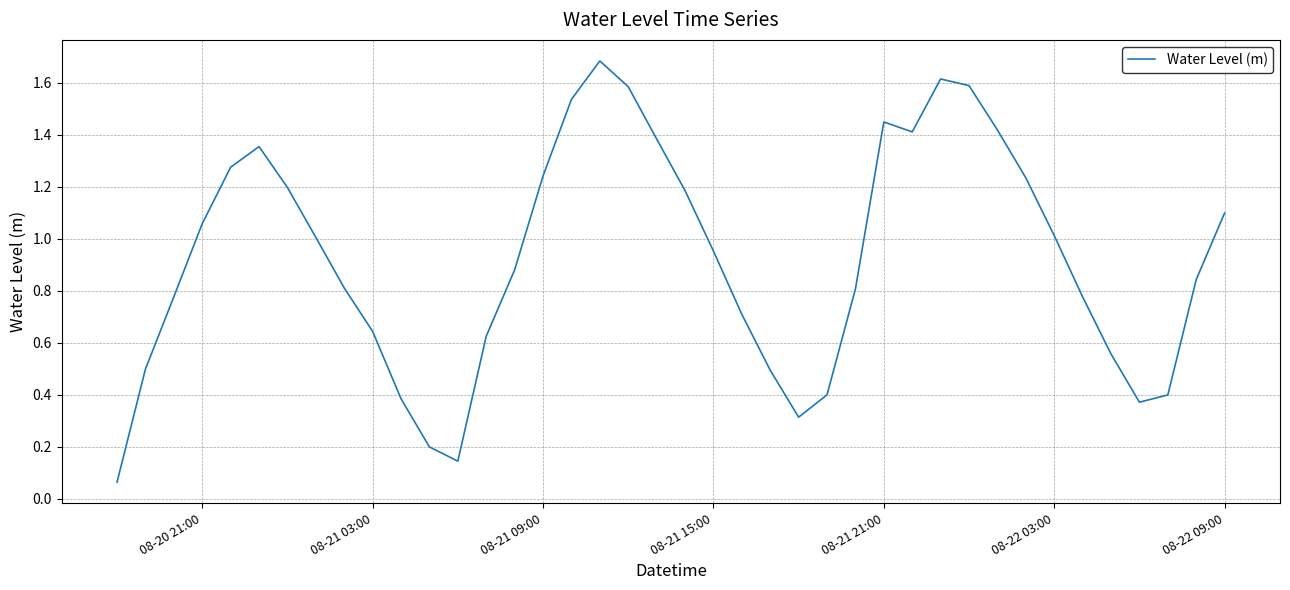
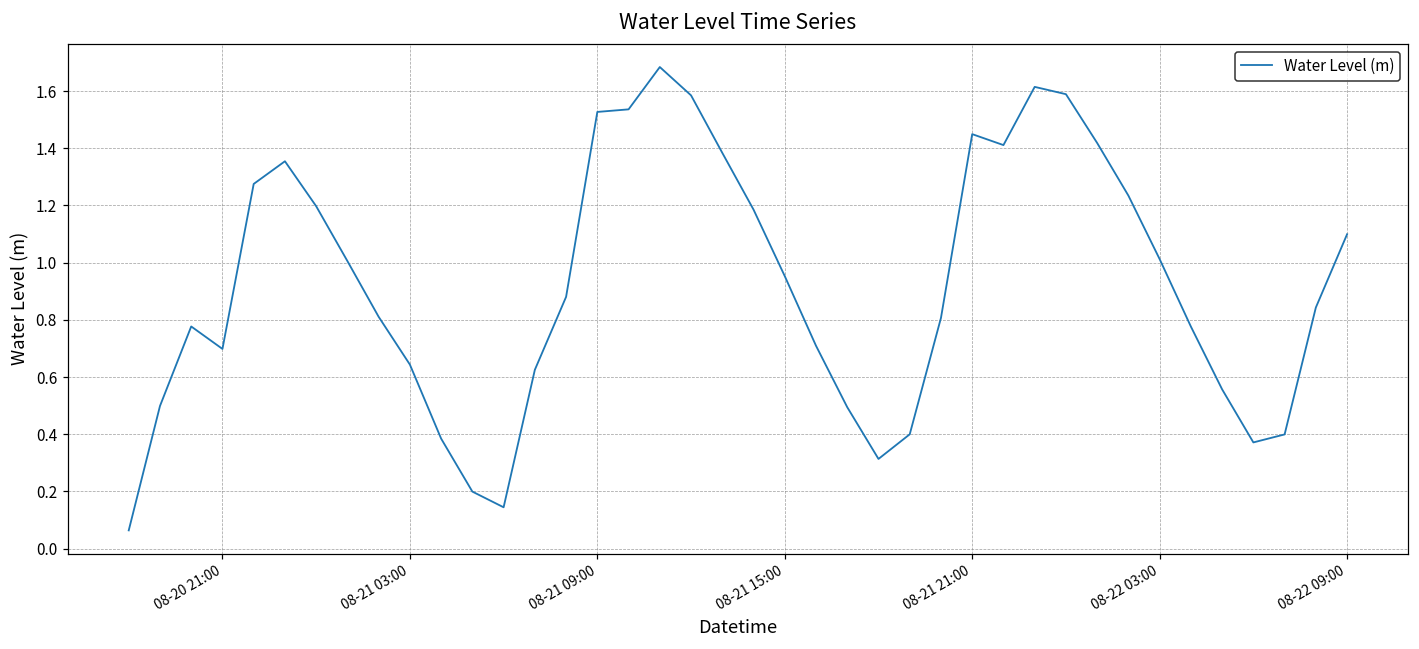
  {
-   "08-20 21:00": 1.06,
+   "08-20 21:00": 0.70,
    "08-21 03:00": 0.64,
-   "08-21 09:00": 1.24,
+   "08-21 09:00": 1.53,
    "08-21 15:00": 0.95,
    "08-21 21:00": 1.45,
    "08-22 03:00": 1.01,
    "08-22 09:00": 1.10
  }
